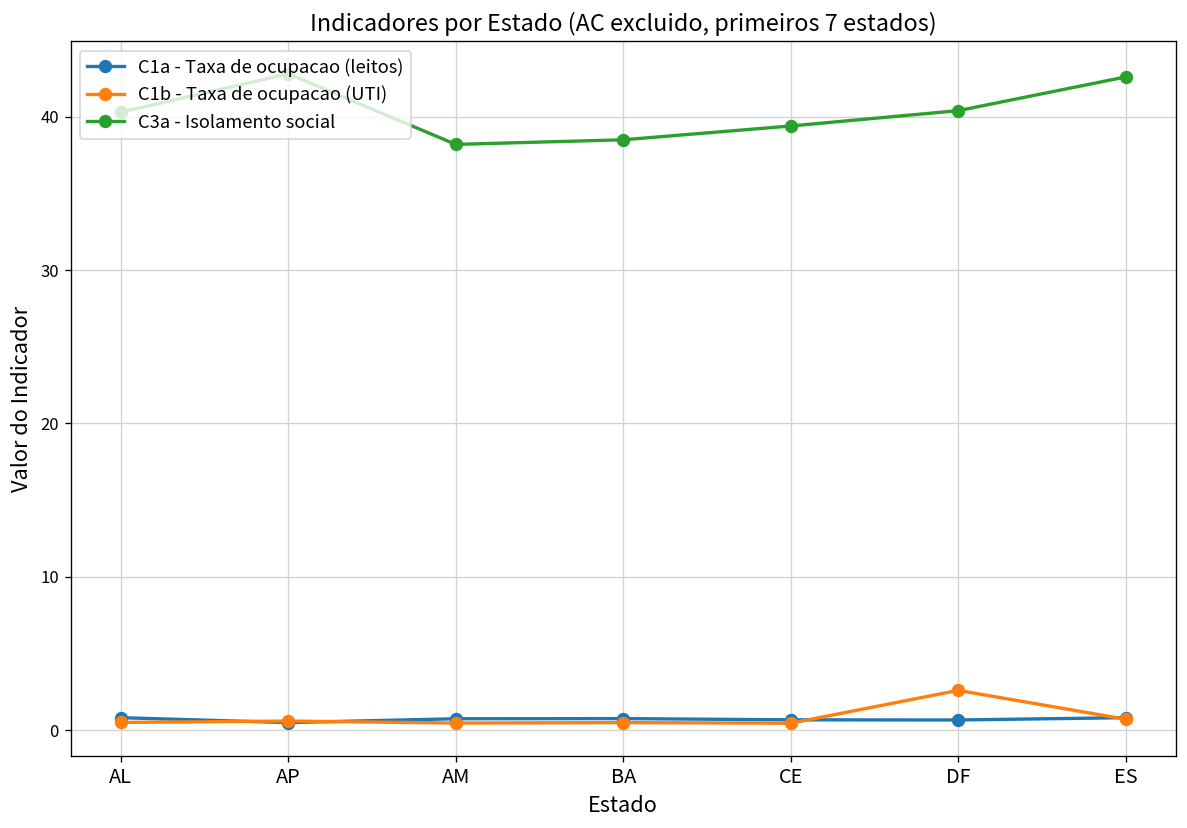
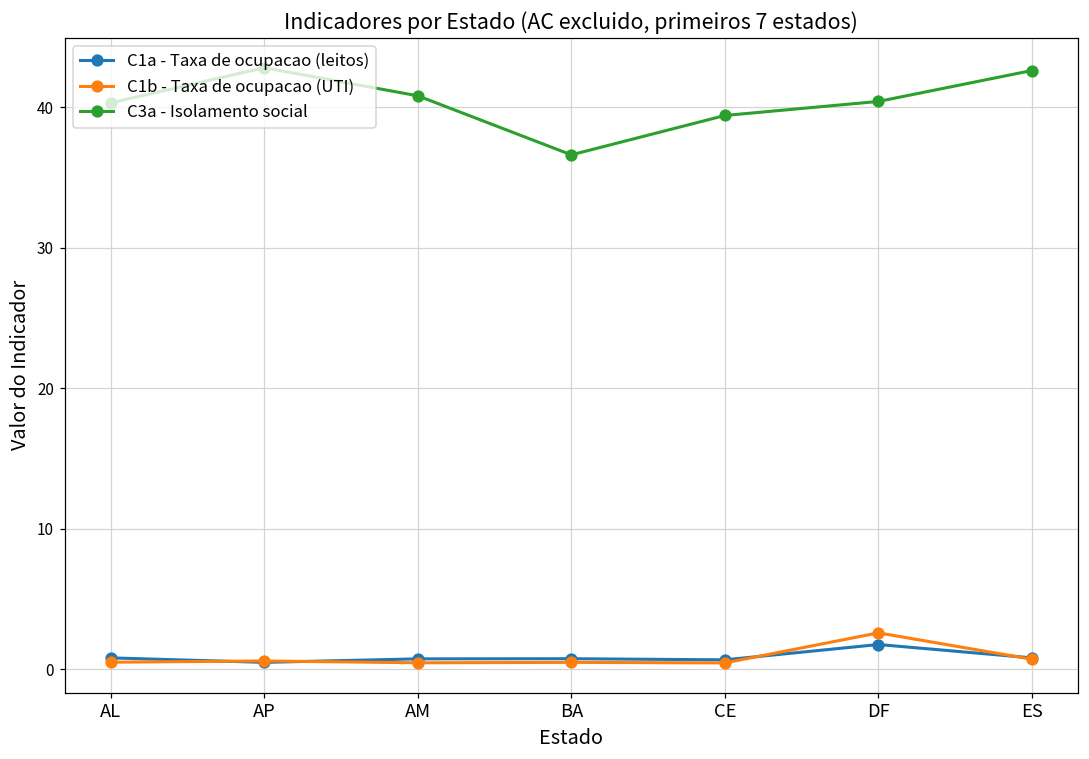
  {
    "C1a - Taxa de ocupacao (leitos)": {
      "AL": 0.8,
      "AM": 0.7,
      "BA": 0.8,
      "CE": 0.7,
-     "DF": 0.7
+     "DF": 1.8
    },
    "C1b - Taxa de ocupacao (UTI)": {
      "AL": 0.5,
      "AM": 0.5,
      "BA": 0.5,
      "CE": 0.5,
      "DF": 2.6
    },
    "C3a - Isolamento social": {
-     "AM": 38.2,
-     "BA": 38.5,
+     "AM": 40.8,
+     "BA": 36.6,
      "CE": 39.4,
      "DF": 40.4,
      "ES": 42.6
    }
  }
